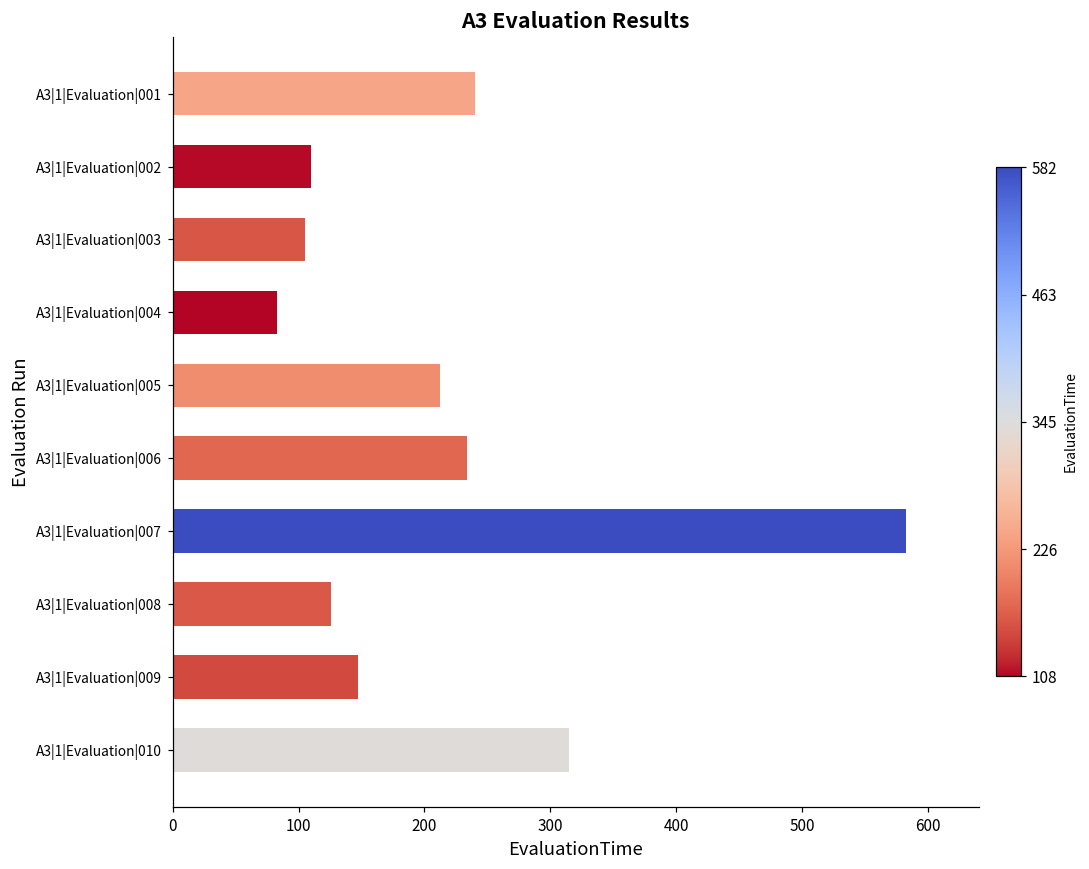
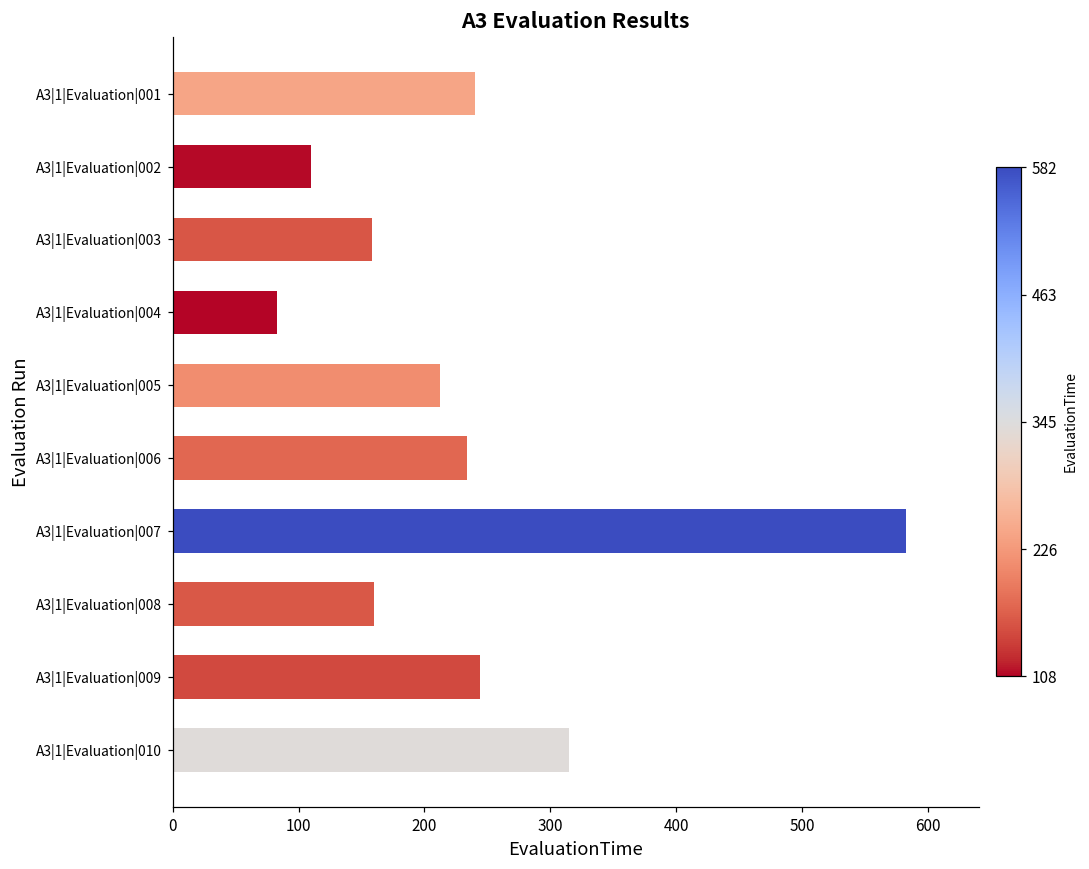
  {
    "A3|1|Evaluation|001": 240,
    "A3|1|Evaluation|002": 110,
-   "A3|1|Evaluation|003": 105,
+   "A3|1|Evaluation|003": 158,
    "A3|1|Evaluation|004": 83,
    "A3|1|Evaluation|005": 212,
    "A3|1|Evaluation|006": 234,
    "A3|1|Evaluation|007": 582,
-   "A3|1|Evaluation|008": 126,
-   "A3|1|Evaluation|009": 147,
+   "A3|1|Evaluation|008": 160,
+   "A3|1|Evaluation|009": 244,
    "A3|1|Evaluation|010": 315
  }
